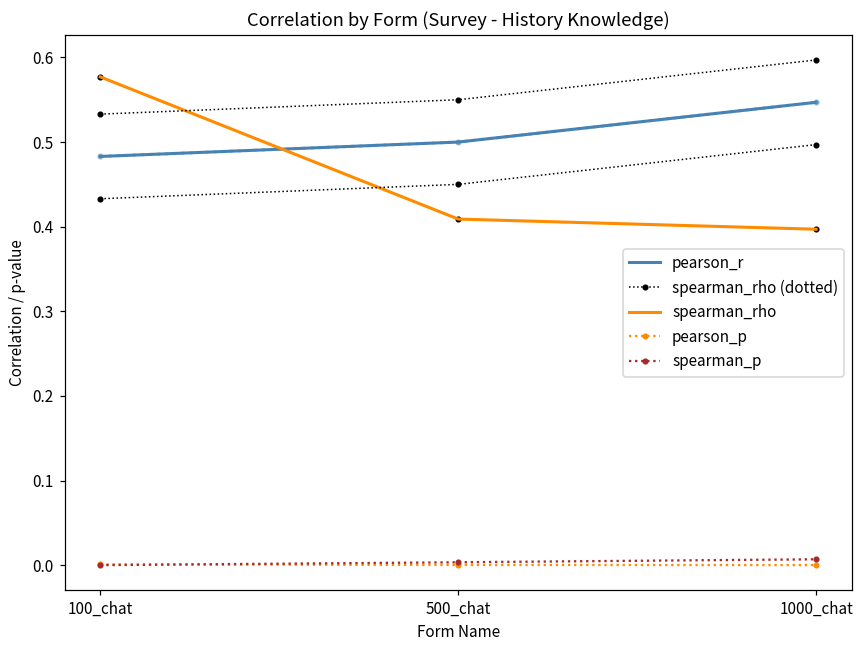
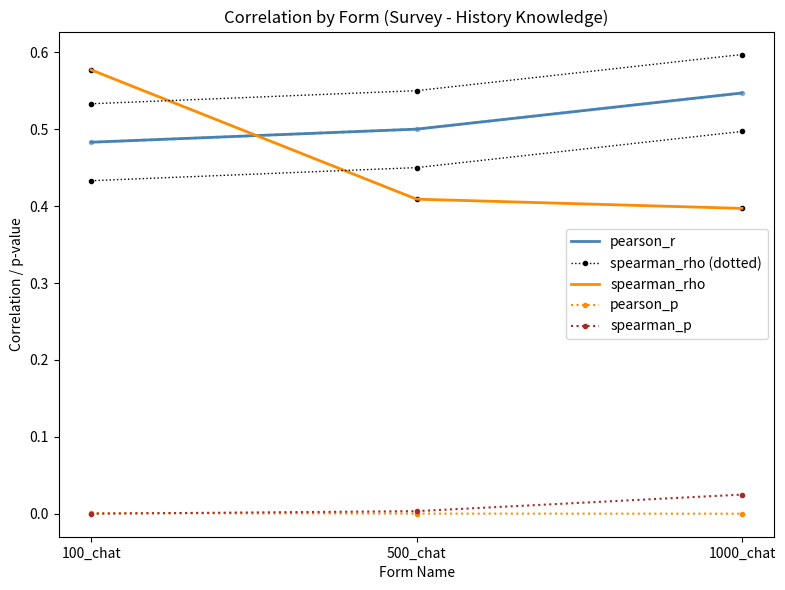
  {
    "pearson_r": {
      "100_chat": 0.48,
      "500_chat": 0.50,
      "1000_chat": 0.55
    },
    "spearman_p": {
-     "1000_chat": 0.01
+     "1000_chat": 0.03
    }
  }
